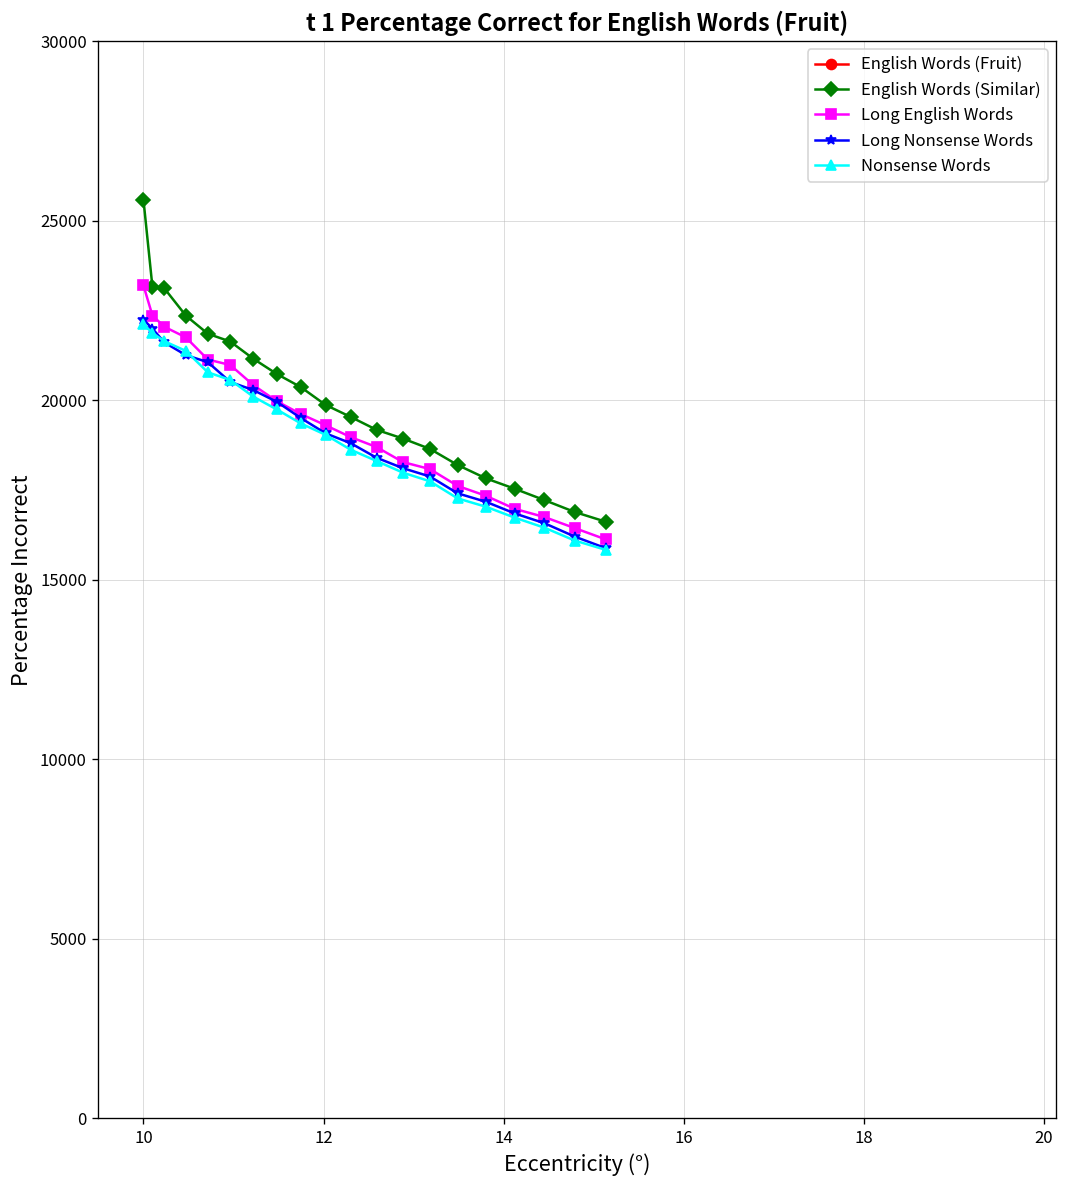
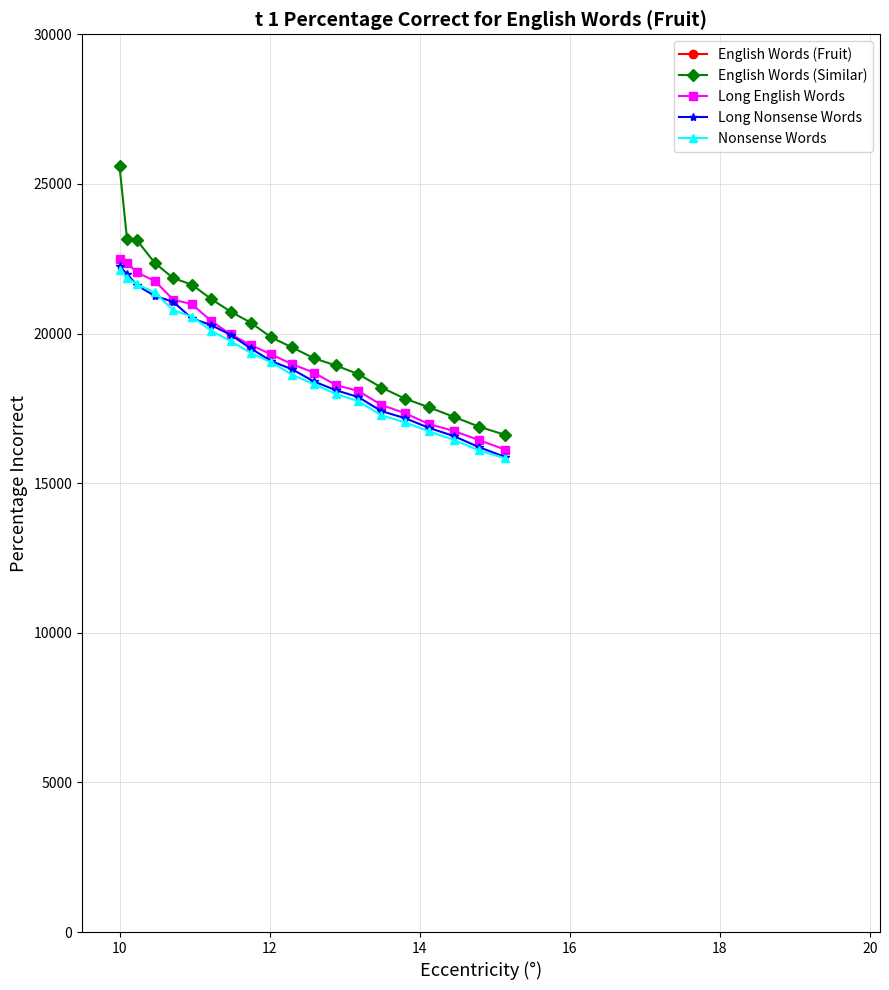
  {
    "English Words (Similar)": {
      "10": 25600
    },
    "Long English Words": {
-     "10": 23200
+     "10": 22500
    },
    "Long Nonsense Words": {
      "10": 22200
    },
    "Nonsense Words": {
      "10": 22100
    }
  }
